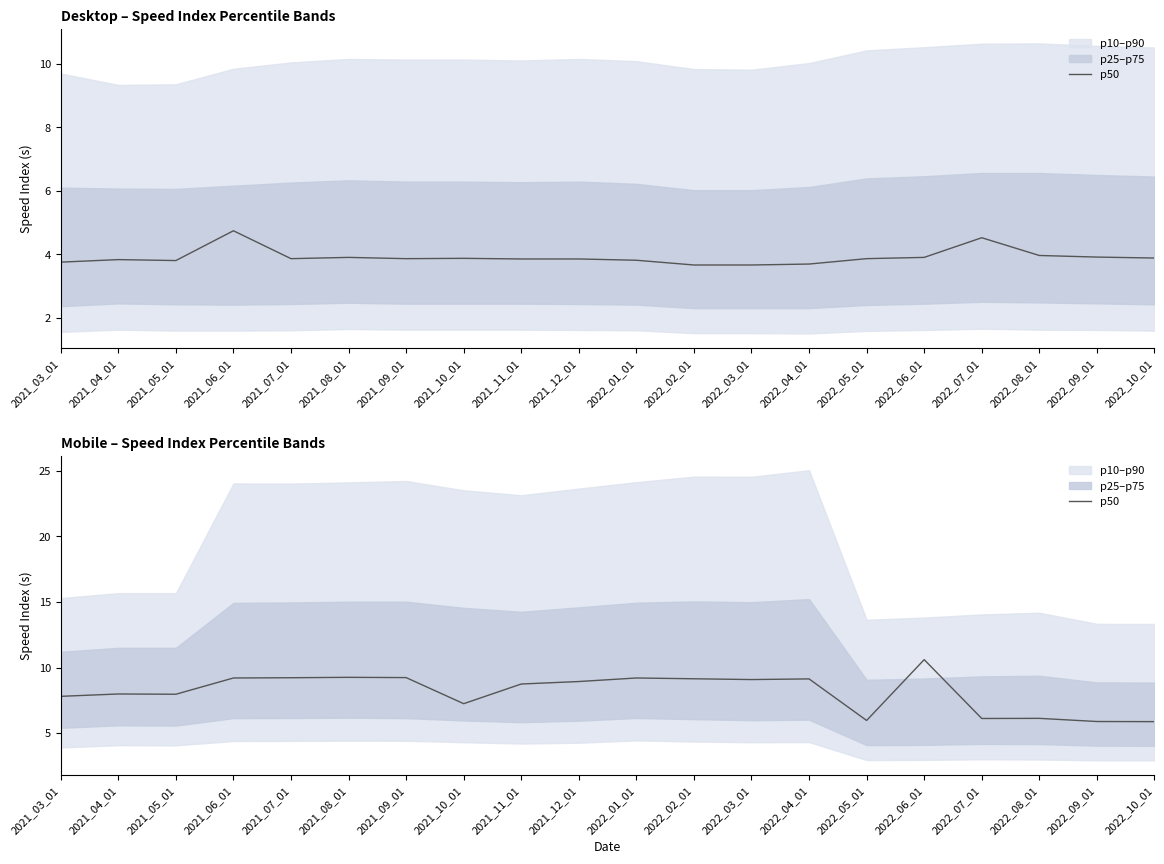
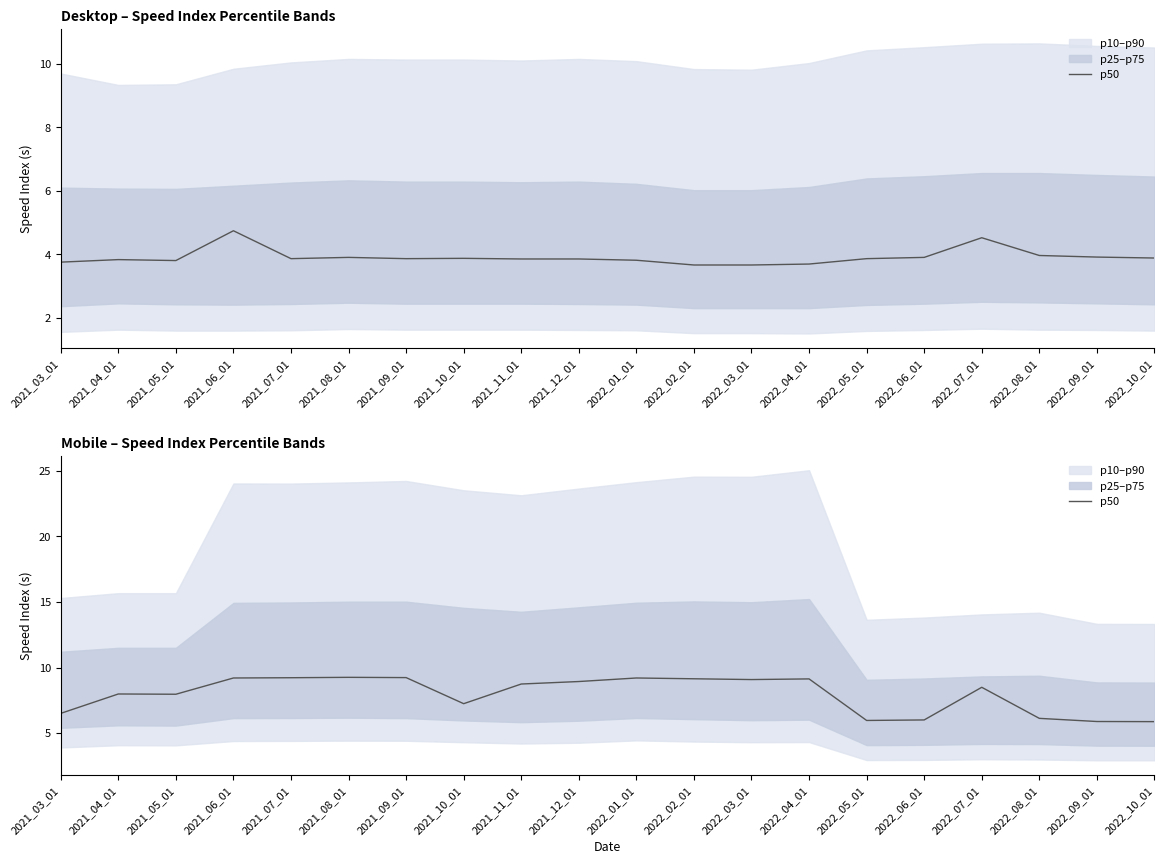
  {
    "Desktop – Speed Index Percentile Bands": {
      "p50": {
        "2021_03_01": 3.8,
        "2021_04_01": 3.8,
        "2021_05_01": 3.8,
        "2021_06_01": 4.7,
        "2021_07_01": 3.9,
        "2021_08_01": 3.9,
        "2021_09_01": 3.9,
        "2021_10_01": 3.9,
        "2021_11_01": 3.9,
        "2021_12_01": 3.9,
        "2022_01_01": 3.8,
        "2022_02_01": 3.7,
        "2022_03_01": 3.7,
        "2022_04_01": 3.7,
        "2022_05_01": 3.9,
        "2022_06_01": 3.9,
        "2022_07_01": 4.5,
        "2022_08_01": 4.0,
        "2022_09_01": 3.9,
        "2022_10_01": 3.9
      }
    },
    "Mobile – Speed Index Percentile Bands": {
      "p50": {
-       "2021_03_01": 7.8,
+       "2021_03_01": 6.5,
        "2021_04_01": 8.0,
        "2021_05_01": 8.0,
        "2021_06_01": 9.2,
        "2021_07_01": 9.2,
        "2021_08_01": 9.3,
        "2021_09_01": 9.2,
        "2021_10_01": 7.2,
        "2021_11_01": 8.7,
        "2021_12_01": 8.9,
        "2022_01_01": 9.2,
        "2022_02_01": 9.1,
        "2022_03_01": 9.1,
        "2022_04_01": 9.1,
        "2022_05_01": 6.0,
-       "2022_06_01": 10.6,
-       "2022_07_01": 6.1,
+       "2022_06_01": 6.0,
+       "2022_07_01": 8.5,
        "2022_08_01": 6.1,
        "2022_09_01": 5.9,
        "2022_10_01": 5.9
      }
    }
  }
